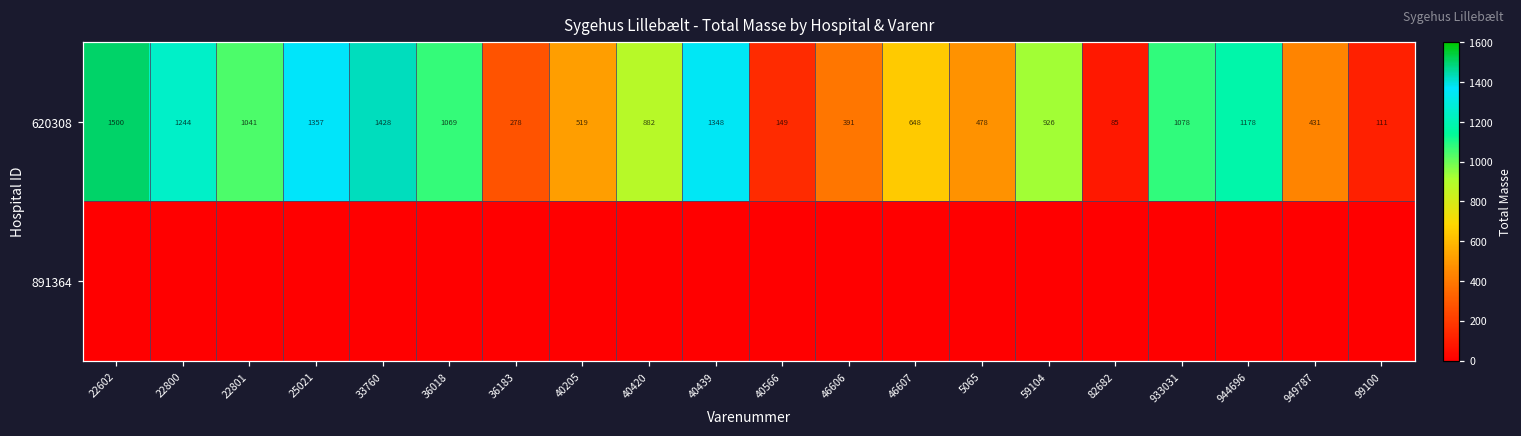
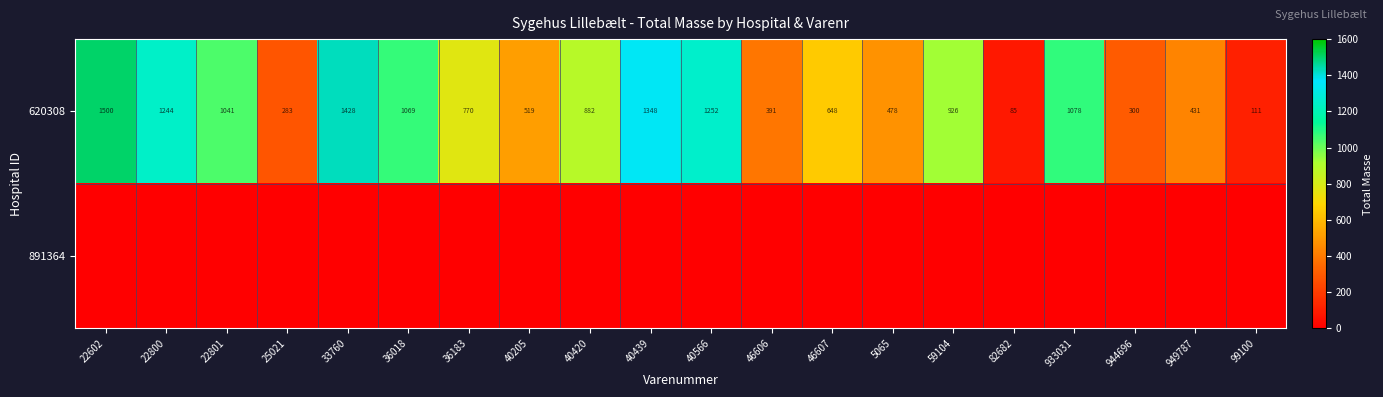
  {
    "620308": {
      "22602": 1500,
      "22800": 1244,
      "22801": 1041,
-     "25021": 1357,
+     "25021": 283,
      "33760": 1428,
      "36018": 1069,
-     "36183": 278,
+     "36183": 770,
      "40205": 519,
      "40420": 882,
      "40439": 1348,
-     "40566": 149,
+     "40566": 1252,
      "46606": 391,
      "46607": 648,
      "5065": 478,
      "59104": 926,
      "82682": 85,
      "933031": 1078,
-     "944696": 1178,
+     "944696": 300,
      "949787": 431,
      "99100": 111
    }
  }
